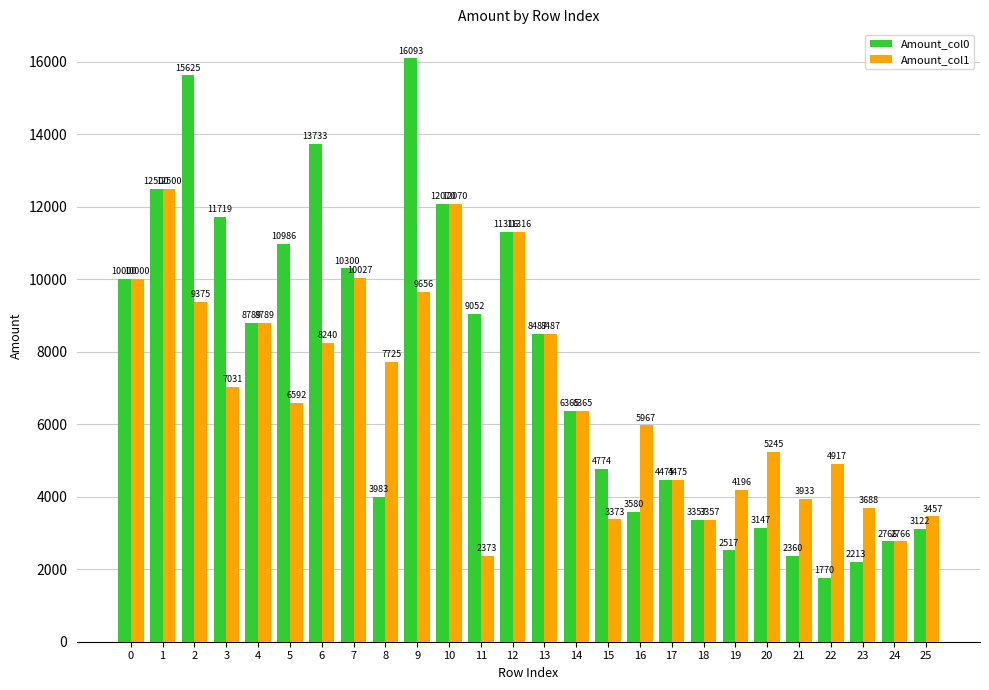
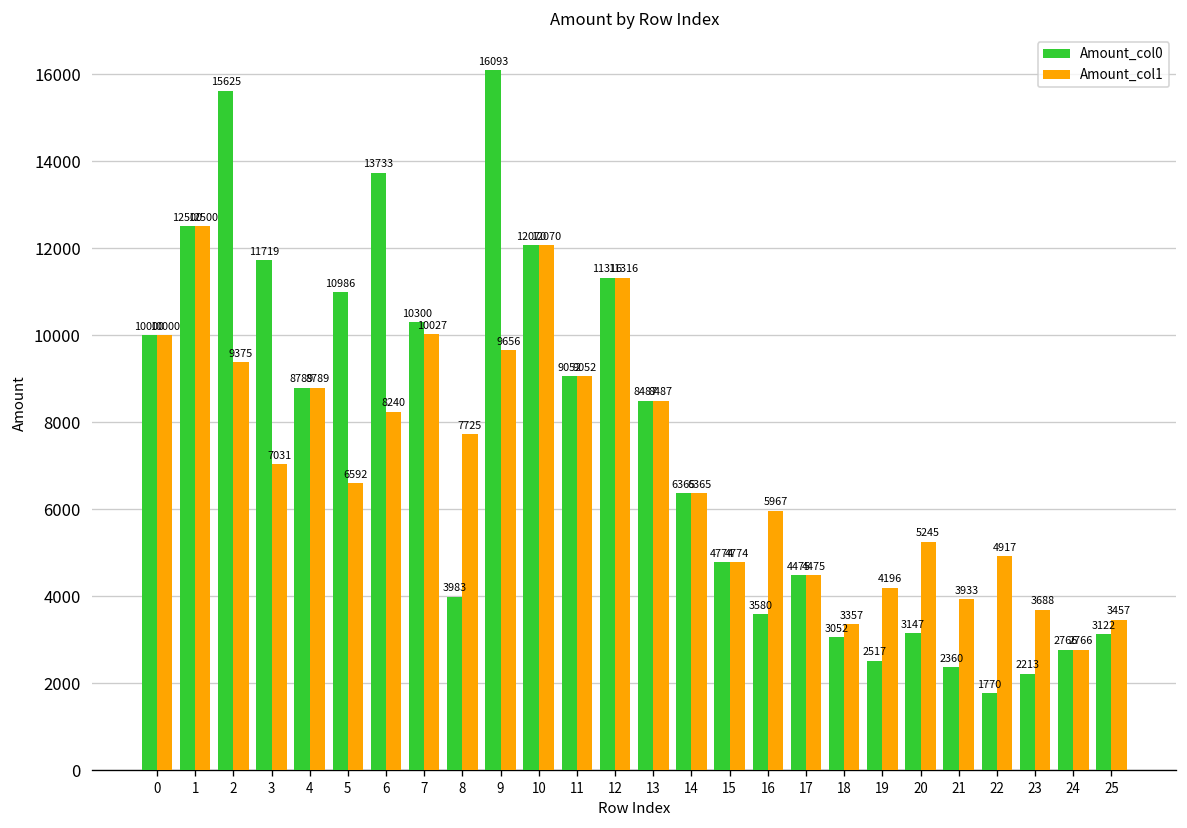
  {
    "Amount_col0": {
      "2": 15625,
      "3": 11719,
      "5": 10986,
      "6": 13733,
      "7": 10300,
      "8": 3983,
      "9": 16093,
      "11": 9052,
      "15": 4774,
      "16": 3580,
-     "18": 3357,
+     "18": 3052,
      "19": 2517,
      "20": 3147,
      "21": 2360,
      "22": 1770,
      "23": 2213,
      "25": 3122
    },
    "Amount_col1": {
      "2": 9375,
      "3": 7031,
      "5": 6592,
      "6": 8240,
      "7": 10027,
      "8": 7725,
      "9": 9656,
-     "11": 2373,
-     "15": 3373,
+     "11": 9052,
+     "15": 4774,
      "16": 5967,
      "19": 4196,
      "20": 5245,
      "21": 3933,
      "22": 4917,
      "23": 3688,
      "25": 3457
    }
  }
